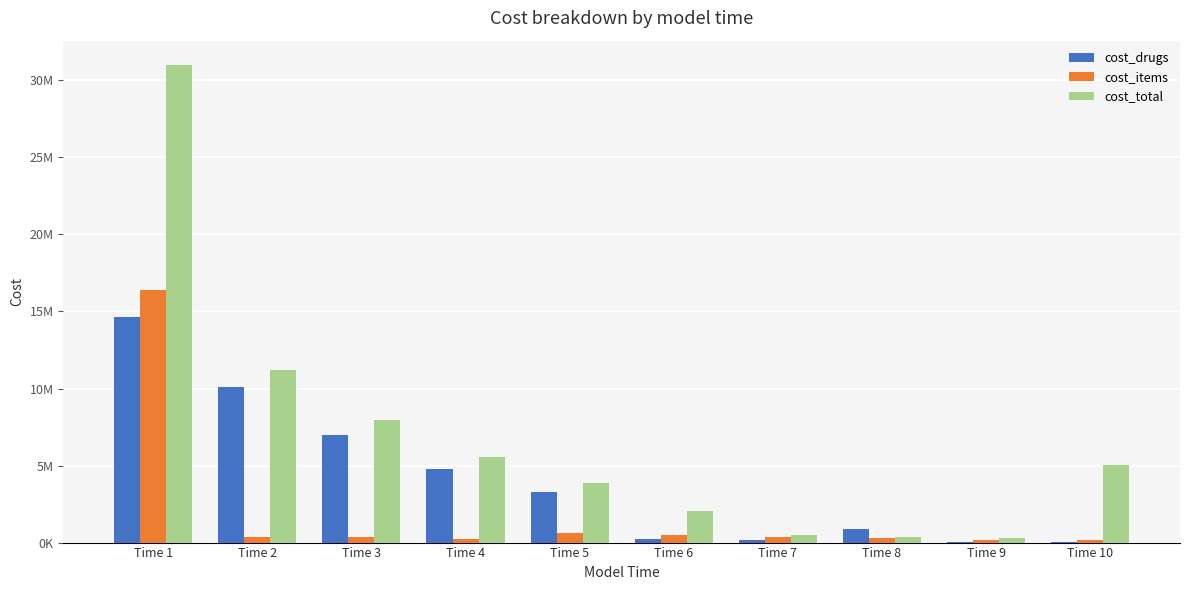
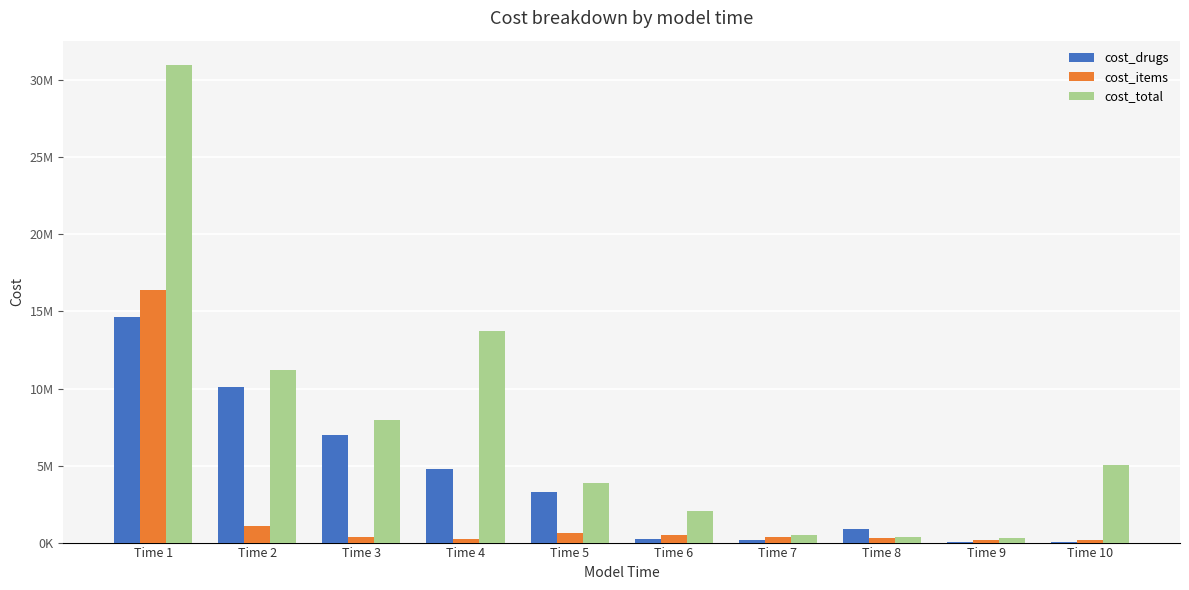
  {
    "cost_drugs": {
      "Time 1": 14600000,
      "Time 2": 10100000,
      "Time 3": 7000000,
      "Time 4": 4800000,
      "Time 5": 3300000,
      "Time 6": 200000,
      "Time 8": 900000
    },
    "cost_items": {
      "Time 1": 16400000,
-     "Time 2": 400000,
+     "Time 2": 1100000,
      "Time 3": 300000,
      "Time 4": 300000,
      "Time 5": 600000,
      "Time 6": 500000,
      "Time 7": 400000,
      "Time 8": 300000,
      "Time 9": 200000
    },
    "cost_total": {
      "Time 1": 31000000,
      "Time 2": 11200000,
      "Time 3": 7900000,
-     "Time 4": 5600000,
+     "Time 4": 13800000,
      "Time 5": 3900000,
      "Time 6": 2100000,
      "Time 7": 500000,
      "Time 8": 400000,
      "Time 9": 300000,
      "Time 10": 5100000
    }
  }
